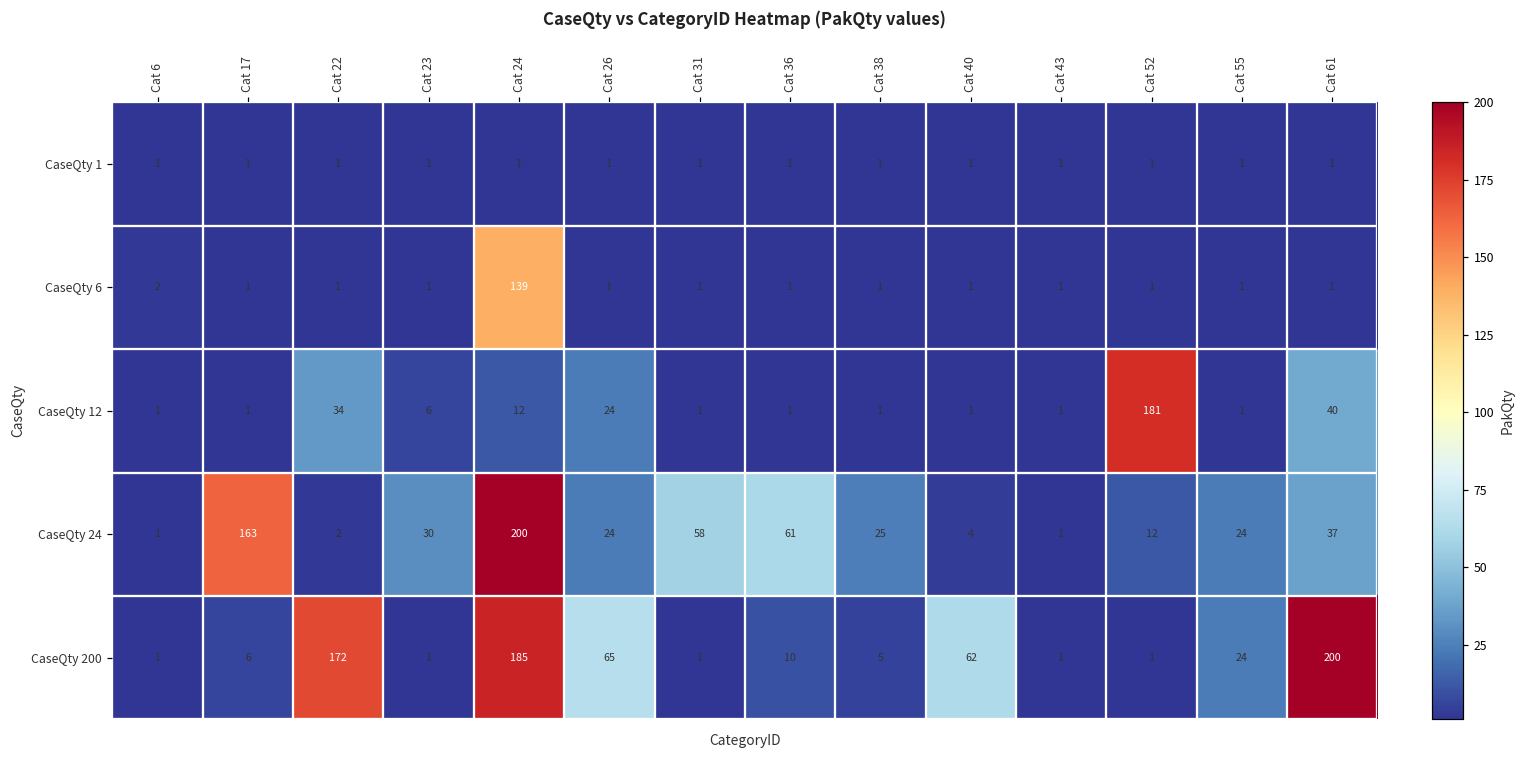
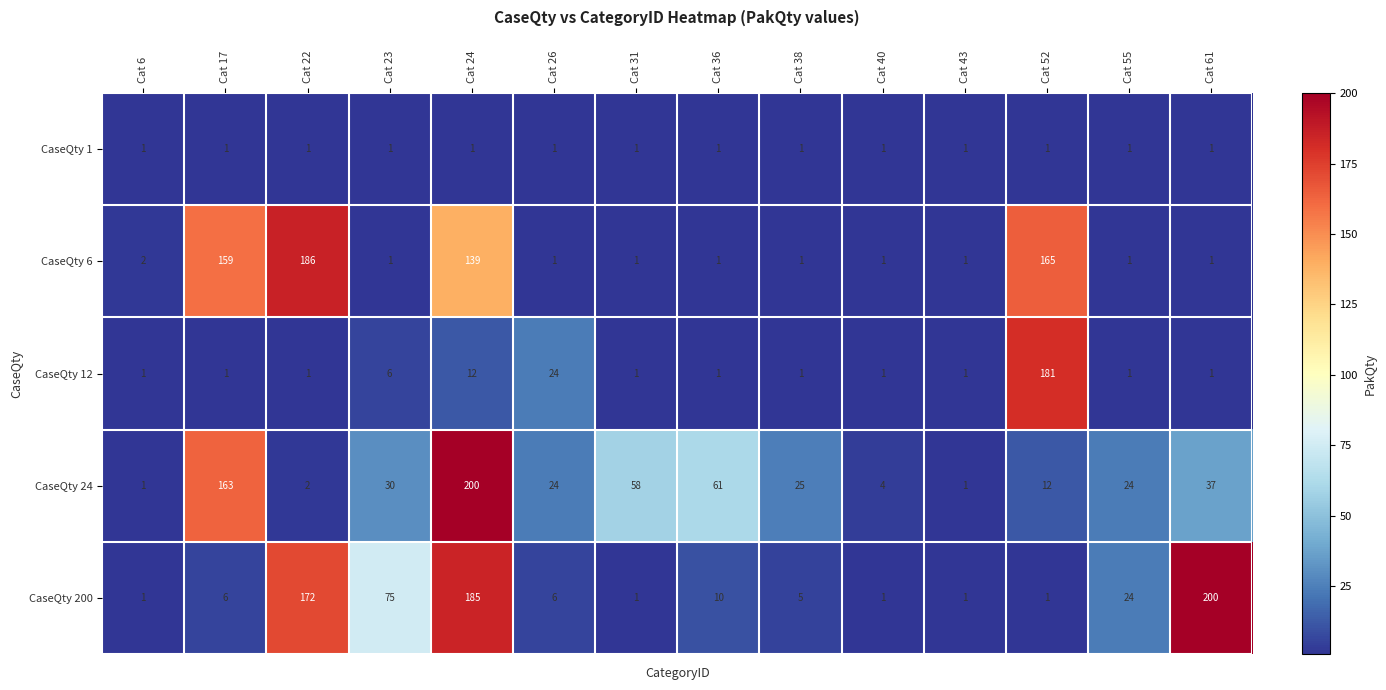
  {
    "CaseQty 1": {
      "Cat 6": 1,
      "Cat 17": 1,
      "Cat 22": 1,
      "Cat 23": 1,
      "Cat 24": 1,
      "Cat 26": 1,
      "Cat 31": 1,
      "Cat 36": 1,
      "Cat 38": 1,
      "Cat 40": 1,
      "Cat 43": 1,
      "Cat 52": 1,
      "Cat 55": 1,
      "Cat 61": 1
    },
    "CaseQty 6": {
      "Cat 6": 2,
-     "Cat 17": 1,
-     "Cat 22": 1,
+     "Cat 17": 159,
+     "Cat 22": 186,
      "Cat 23": 1,
      "Cat 24": 139,
      "Cat 26": 1,
      "Cat 31": 1,
      "Cat 36": 1,
      "Cat 38": 1,
      "Cat 40": 1,
      "Cat 43": 1,
-     "Cat 52": 1,
+     "Cat 52": 165,
      "Cat 55": 1,
      "Cat 61": 1
    },
    "CaseQty 12": {
      "Cat 6": 1,
      "Cat 17": 1,
-     "Cat 22": 34,
+     "Cat 22": 1,
      "Cat 23": 6,
      "Cat 24": 12,
      "Cat 26": 24,
      "Cat 31": 1,
      "Cat 36": 1,
      "Cat 38": 1,
      "Cat 40": 1,
      "Cat 43": 1,
      "Cat 52": 181,
      "Cat 55": 1,
-     "Cat 61": 40
+     "Cat 61": 1
    },
    "CaseQty 24": {
      "Cat 6": 1,
      "Cat 17": 163,
      "Cat 22": 2,
      "Cat 23": 30,
      "Cat 24": 200,
      "Cat 26": 24,
      "Cat 31": 58,
      "Cat 36": 61,
      "Cat 38": 25,
      "Cat 40": 4,
      "Cat 43": 1,
      "Cat 52": 12,
      "Cat 55": 24,
      "Cat 61": 37
    },
    "CaseQty 200": {
      "Cat 6": 1,
      "Cat 17": 6,
      "Cat 22": 172,
-     "Cat 23": 1,
+     "Cat 23": 75,
      "Cat 24": 185,
-     "Cat 26": 65,
+     "Cat 26": 6,
      "Cat 31": 1,
      "Cat 36": 10,
      "Cat 38": 5,
-     "Cat 40": 62,
+     "Cat 40": 1,
      "Cat 43": 1,
      "Cat 52": 1,
      "Cat 55": 24,
      "Cat 61": 200
    }
  }
